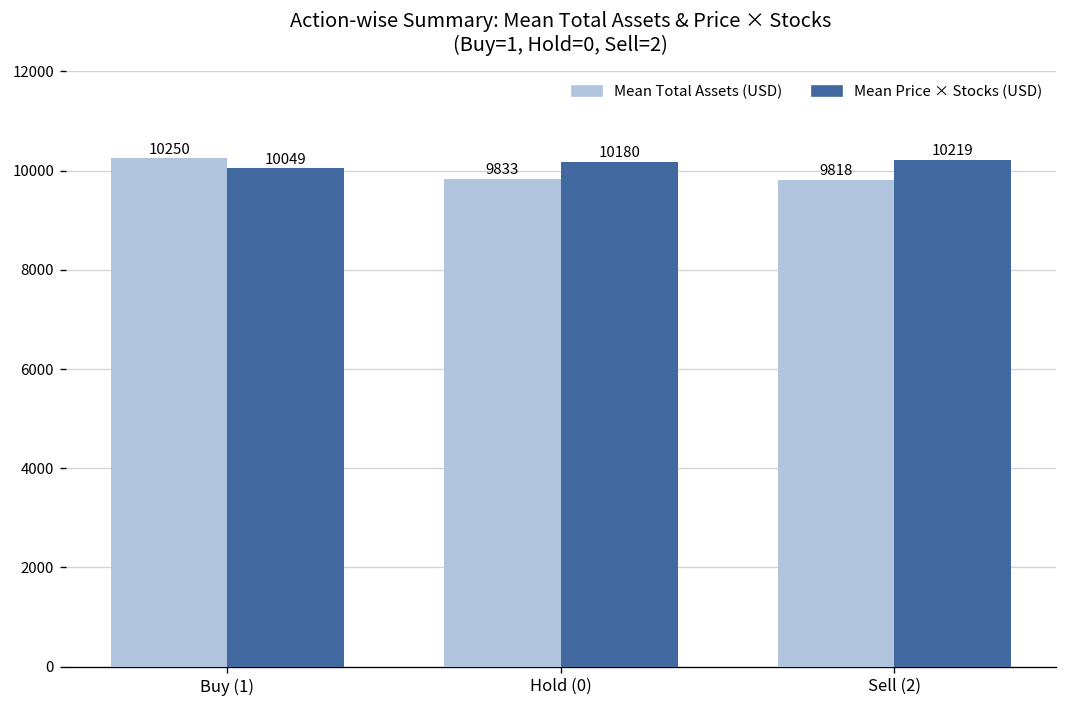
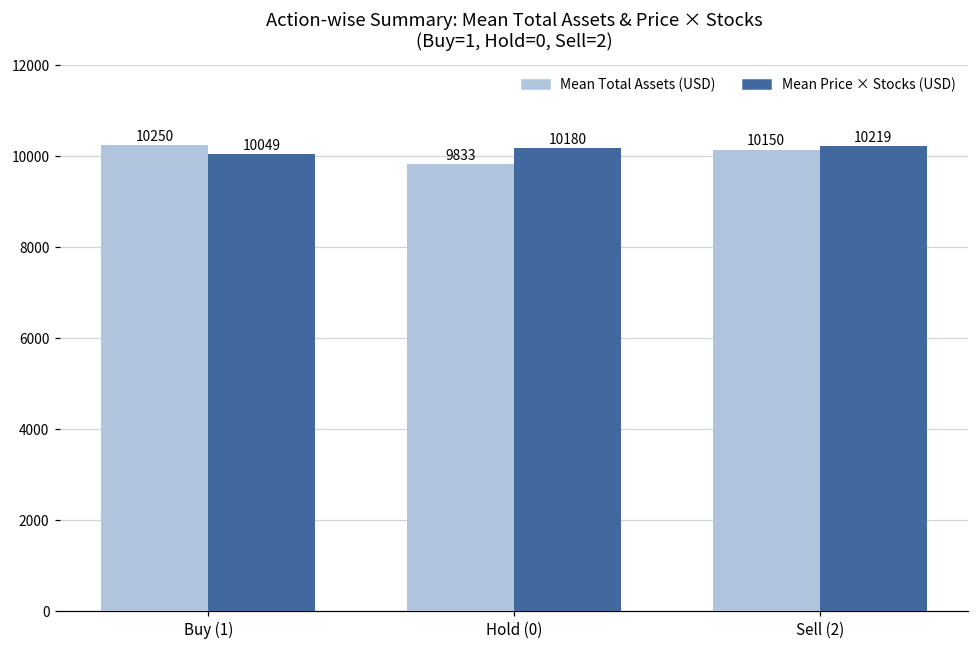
  {
    "Mean Total Assets (USD)": {
      "Buy (1)": 10250,
      "Hold (0)": 9833,
-     "Sell (2)": 9818
+     "Sell (2)": 10150
    },
    "Mean Price × Stocks (USD)": {
      "Buy (1)": 10049,
      "Hold (0)": 10180,
      "Sell (2)": 10219
    }
  }
